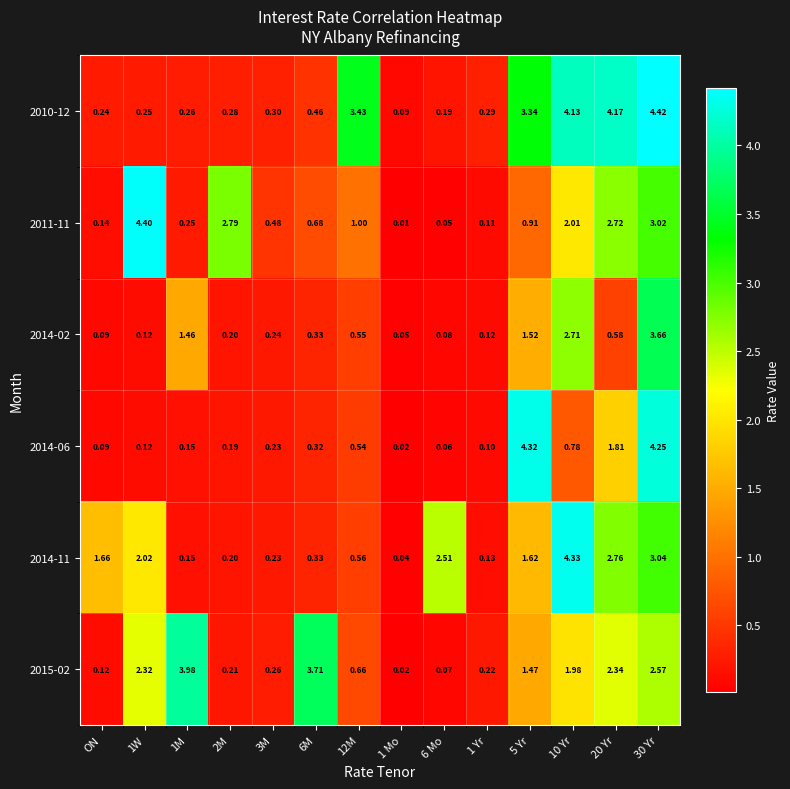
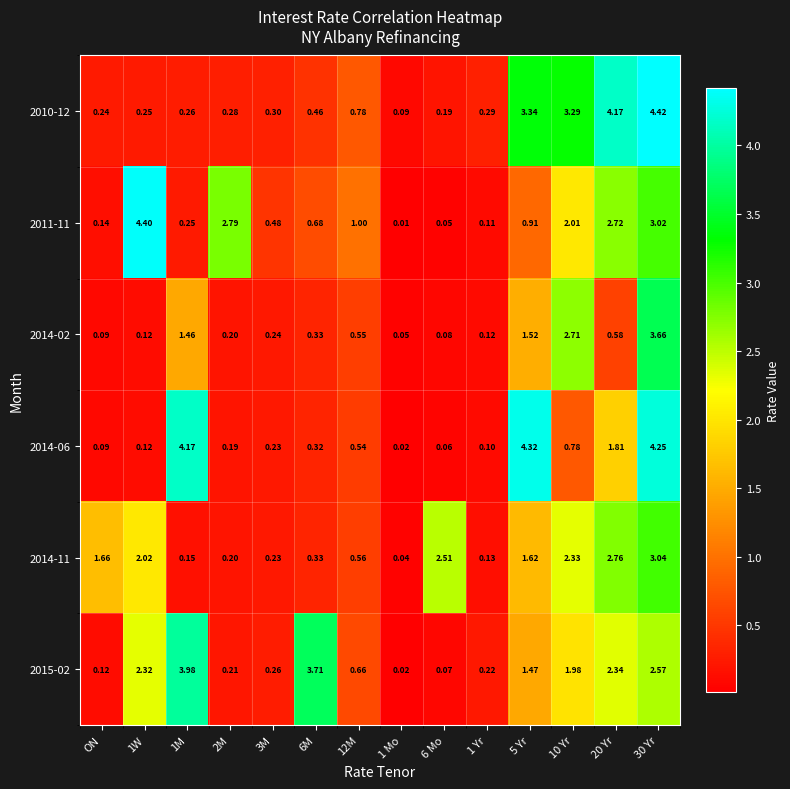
  {
    "2010-12": {
      "ON": 0.24,
      "1W": 0.25,
      "1M": 0.26,
      "2M": 0.28,
      "3M": 0.30,
      "6M": 0.46,
-     "12M": 3.43,
+     "12M": 0.78,
      "1 Mo": 0.09,
      "6 Mo": 0.19,
      "1 Yr": 0.29,
      "5 Yr": 3.34,
-     "10 Yr": 4.13,
+     "10 Yr": 3.29,
      "20 Yr": 4.17,
      "30 Yr": 4.42
    },
    "2011-11": {
      "ON": 0.14,
      "1W": 4.40,
      "1M": 0.25,
      "2M": 2.79,
      "3M": 0.48,
      "6M": 0.68,
      "12M": 1.00,
      "1 Mo": 0.01,
      "6 Mo": 0.05,
      "1 Yr": 0.11,
      "5 Yr": 0.91,
      "10 Yr": 2.01,
      "20 Yr": 2.72,
      "30 Yr": 3.02
    },
    "2014-02": {
      "ON": 0.09,
      "1W": 0.12,
      "1M": 1.46,
      "2M": 0.20,
      "3M": 0.24,
      "6M": 0.33,
      "12M": 0.55,
      "1 Mo": 0.05,
      "6 Mo": 0.08,
      "1 Yr": 0.12,
      "5 Yr": 1.52,
      "10 Yr": 2.71,
      "20 Yr": 0.58,
      "30 Yr": 3.66
    },
    "2014-06": {
      "ON": 0.09,
      "1W": 0.12,
-     "1M": 0.15,
+     "1M": 4.17,
      "2M": 0.19,
      "3M": 0.23,
      "6M": 0.32,
      "12M": 0.54,
      "1 Mo": 0.02,
      "6 Mo": 0.06,
      "1 Yr": 0.10,
      "5 Yr": 4.32,
      "10 Yr": 0.78,
      "20 Yr": 1.81,
      "30 Yr": 4.25
    },
    "2014-11": {
      "ON": 1.66,
      "1W": 2.02,
      "1M": 0.15,
      "2M": 0.20,
      "3M": 0.23,
      "6M": 0.33,
      "12M": 0.56,
      "1 Mo": 0.04,
      "6 Mo": 2.51,
      "1 Yr": 0.13,
      "5 Yr": 1.62,
-     "10 Yr": 4.33,
+     "10 Yr": 2.33,
      "20 Yr": 2.76,
      "30 Yr": 3.04
    },
    "2015-02": {
      "ON": 0.12,
      "1W": 2.32,
      "1M": 3.98,
      "2M": 0.21,
      "3M": 0.26,
      "6M": 3.71,
      "12M": 0.66,
      "1 Mo": 0.02,
      "6 Mo": 0.07,
      "1 Yr": 0.22,
      "5 Yr": 1.47,
      "10 Yr": 1.98,
      "20 Yr": 2.34,
      "30 Yr": 2.57
    }
  }
